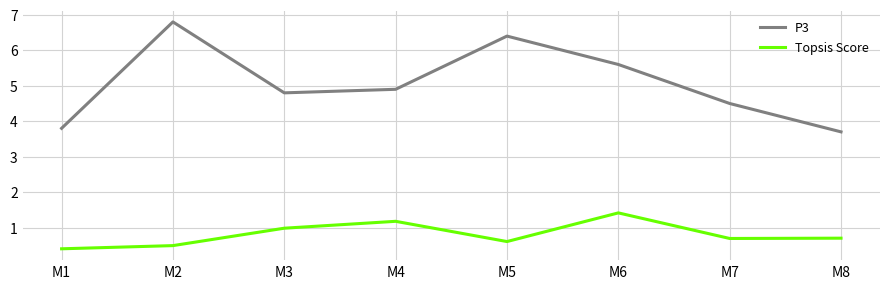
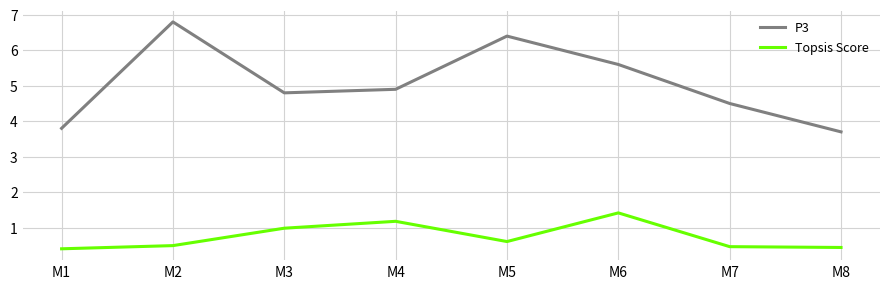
  {
    "P3": {
      "M1": 3.8,
      "M2": 6.8,
      "M3": 4.8,
      "M4": 4.9,
      "M5": 6.4,
      "M6": 5.6,
      "M7": 4.5,
      "M8": 3.7
    },
    "Topsis Score": {
      "M1": 0.4,
      "M2": 0.5,
      "M3": 1.0,
      "M4": 1.2,
      "M5": 0.6,
      "M6": 1.4,
-     "M7": 0.7,
-     "M8": 0.7
+     "M7": 0.5,
+     "M8": 0.4
    }
  }
